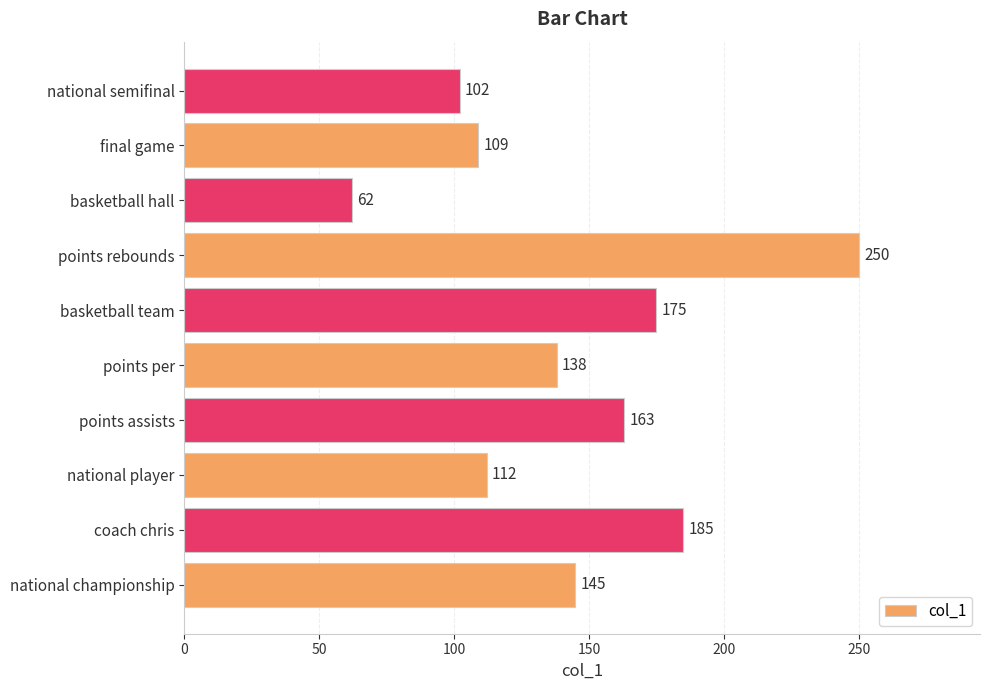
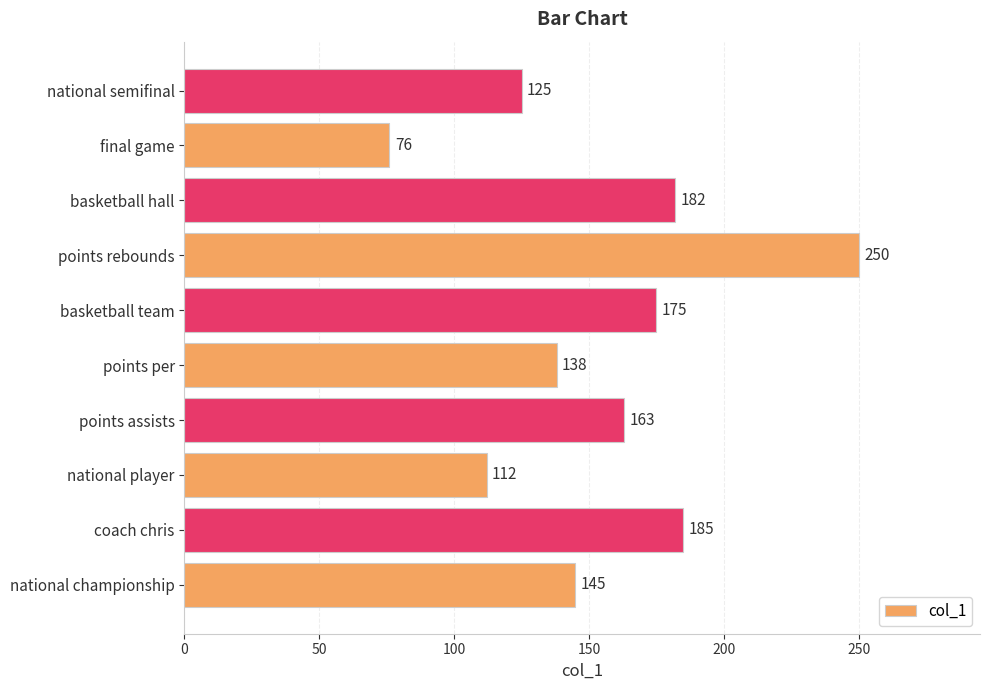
  {
-   "national semifinal": 102,
-   "final game": 109,
-   "basketball hall": 62,
+   "national semifinal": 125,
+   "final game": 76,
+   "basketball hall": 182,
    "points rebounds": 250,
    "basketball team": 175,
    "points per": 138,
    "points assists": 163,
    "national player": 112,
    "coach chris": 185,
    "national championship": 145
  }
